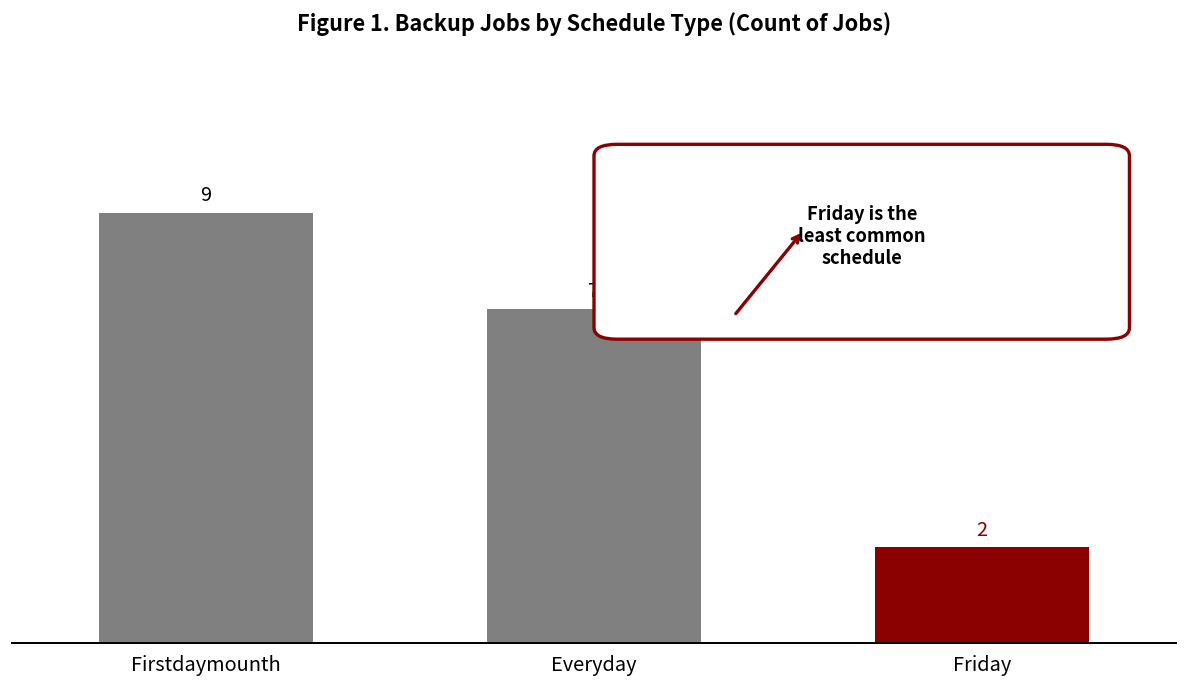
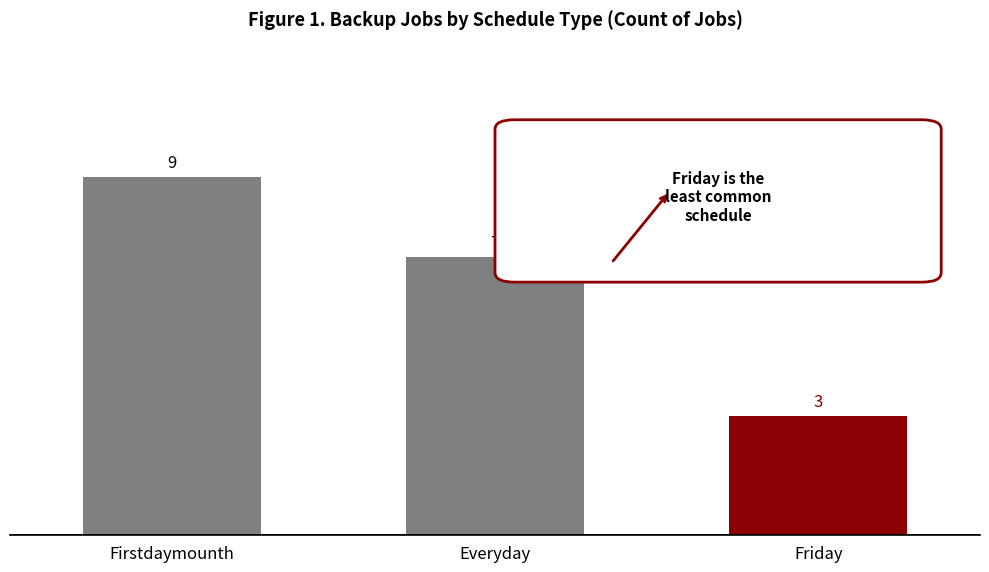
  {
    "Firstdaymounth": 9,
-   "Friday": 2
+   "Friday": 3
  }
